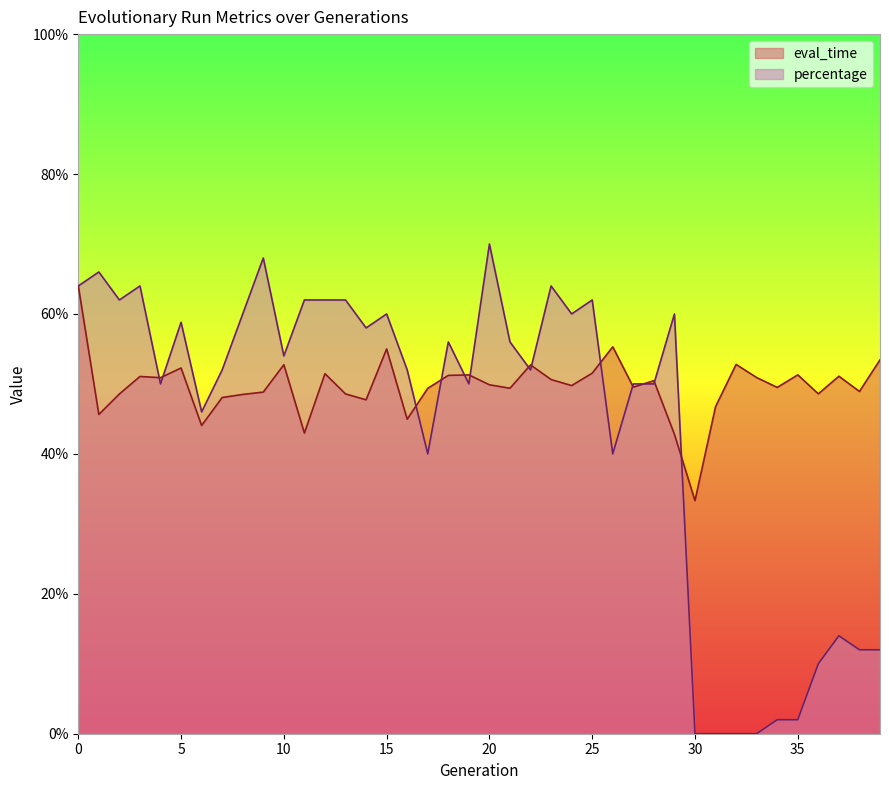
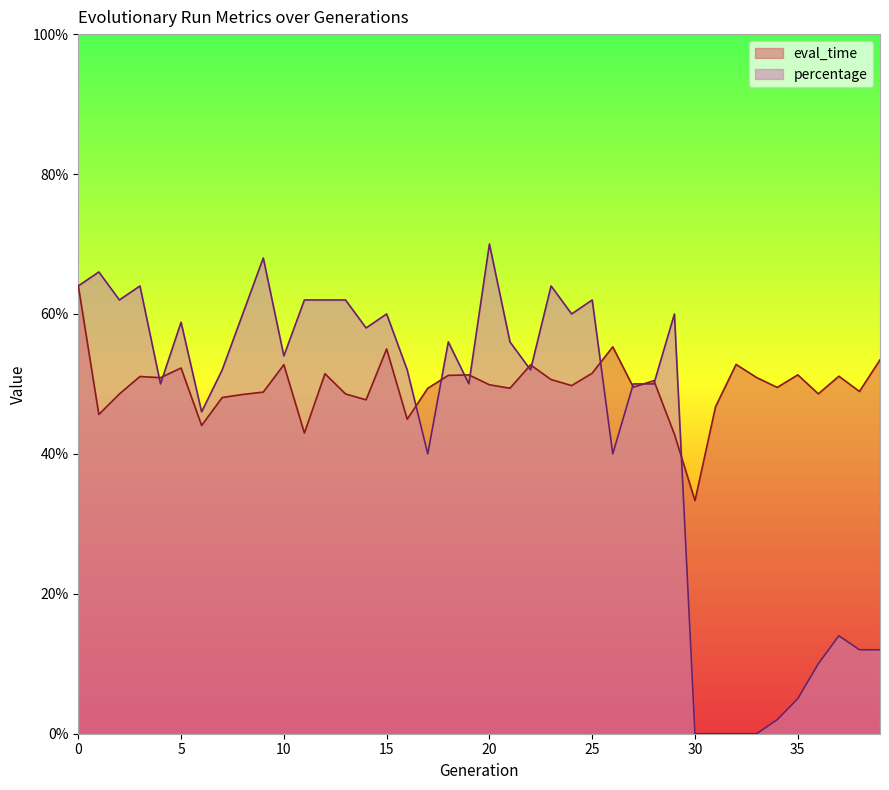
  {
    "eval_time": {
      "5": "52%",
      "10": "53%",
      "15": "55%",
      "20": "50%",
      "25": "52%",
      "30": "33%",
      "35": "51%"
    },
    "percentage": {
      "5": "59%",
      "10": "54%",
      "15": "60%",
      "20": "70%",
      "25": "62%",
      "30": "0%",
-     "35": "2%"
+     "35": "5%"
    }
  }
